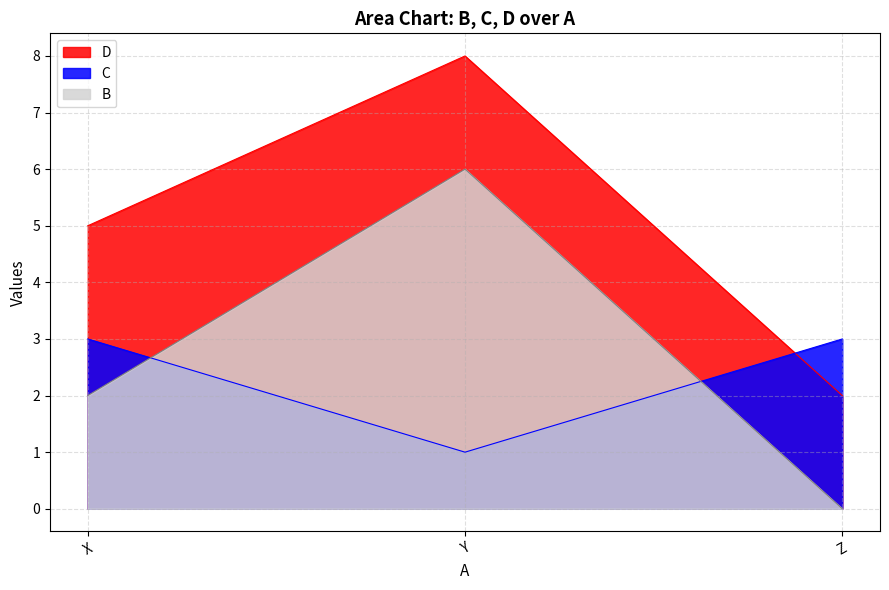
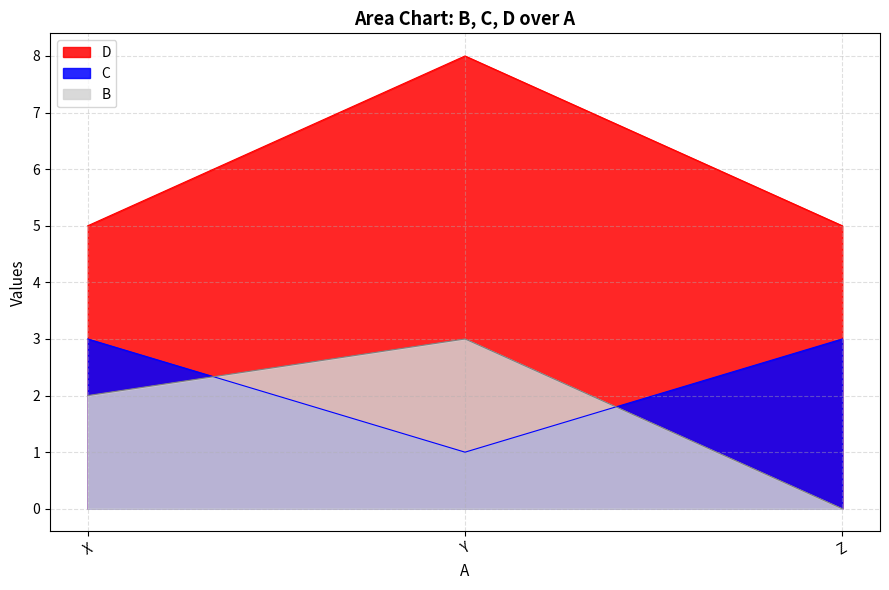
  {
    "D": {
      "X": 5,
      "Y": 8,
-     "Z": 2
+     "Z": 5
    },
    "C": {
      "X": 3,
      "Y": 1,
      "Z": 3
    },
    "B": {
      "X": 2,
-     "Y": 6,
+     "Y": 3,
      "Z": 0
    }
  }
